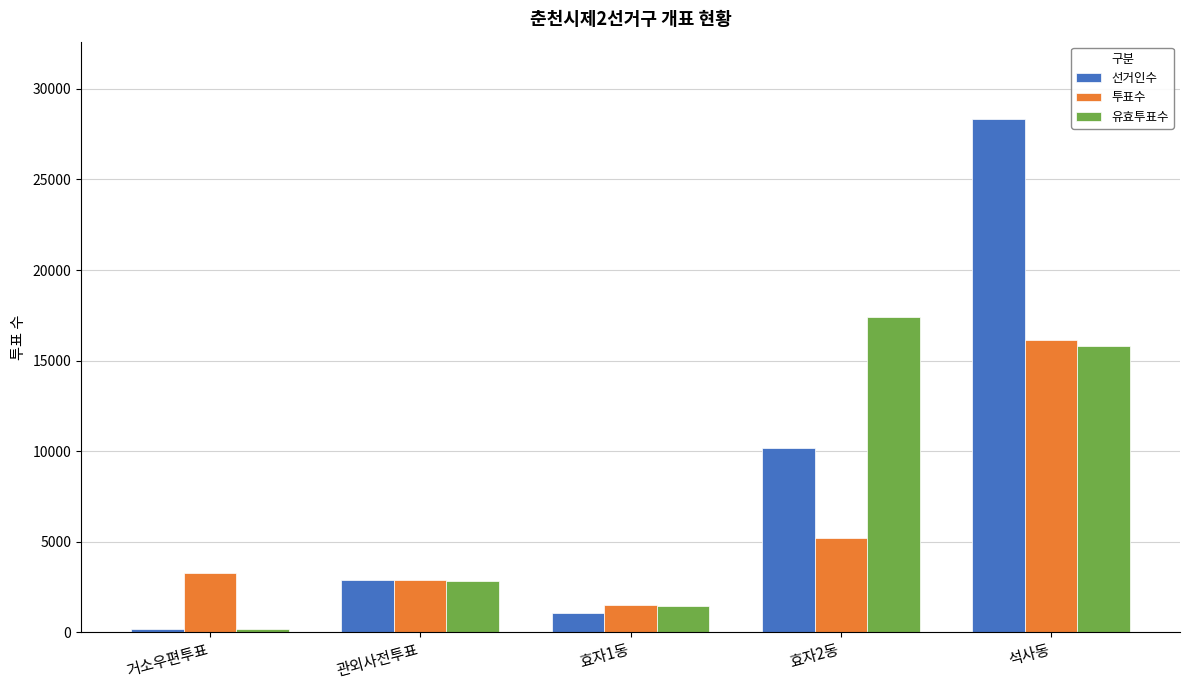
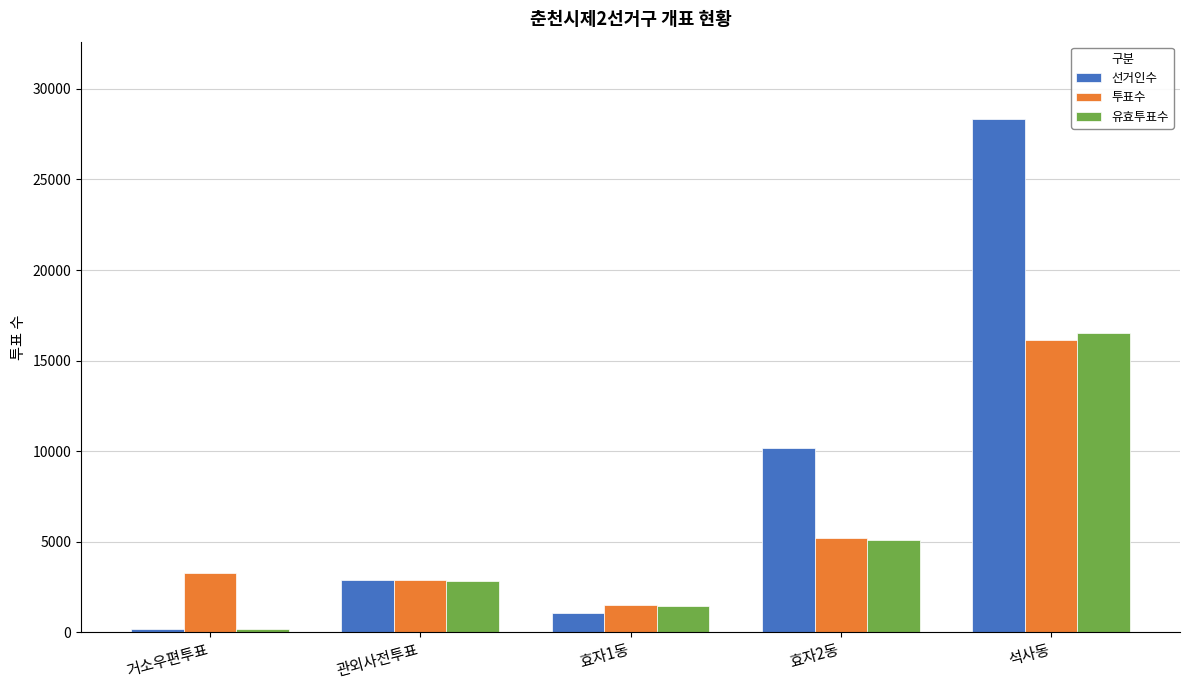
  {
    "선거인수": {
      "거소우편투표": 200,
      "관외사전투표": 2900,
      "효자1동": 1000,
      "효자2동": 10200,
      "석사동": 28400
    },
    "투표수": {
      "거소우편투표": 3300,
      "관외사전투표": 2900,
      "효자1동": 1500,
      "효자2동": 5200,
      "석사동": 16100
    },
    "유효투표수": {
      "거소우편투표": 100,
      "관외사전투표": 2800,
      "효자1동": 1500,
-     "효자2동": 17400,
-     "석사동": 15800
+     "효자2동": 5100,
+     "석사동": 16500
    }
  }
